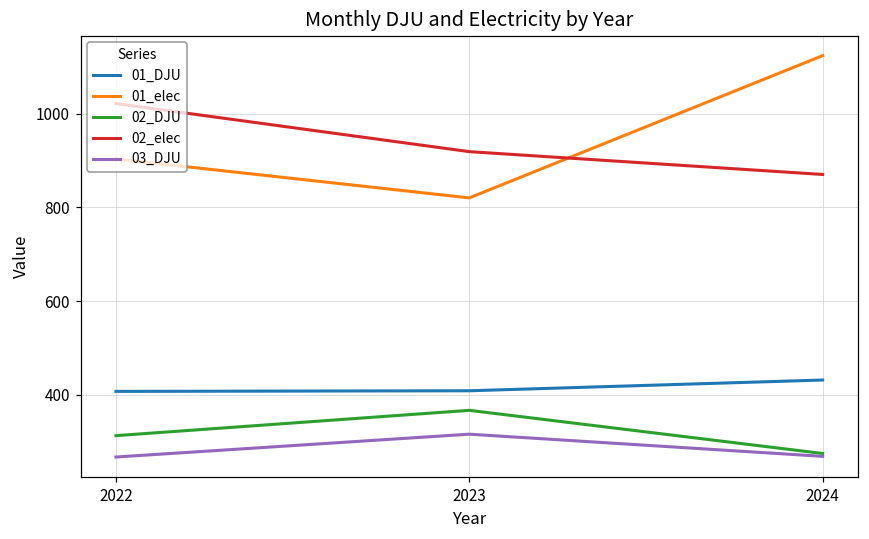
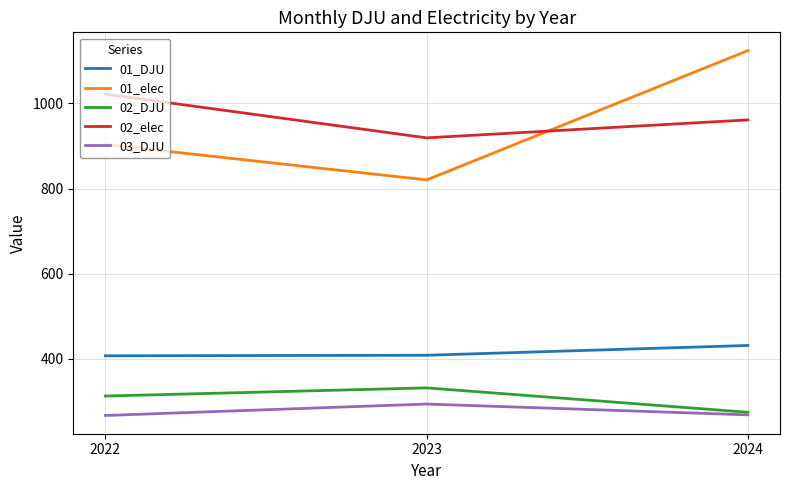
  {
    "01_DJU": {
      "2022": 410,
      "2023": 410,
      "2024": 430
    },
    "01_elec": {
      "2023": 820,
      "2024": 1120
    },
    "02_DJU": {
      "2022": 310,
-     "2023": 370,
+     "2023": 330,
      "2024": 270
    },
    "02_elec": {
      "2023": 920,
-     "2024": 870
+     "2024": 960
    },
    "03_DJU": {
      "2022": 270,
-     "2023": 320,
+     "2023": 290,
      "2024": 270
    }
  }
